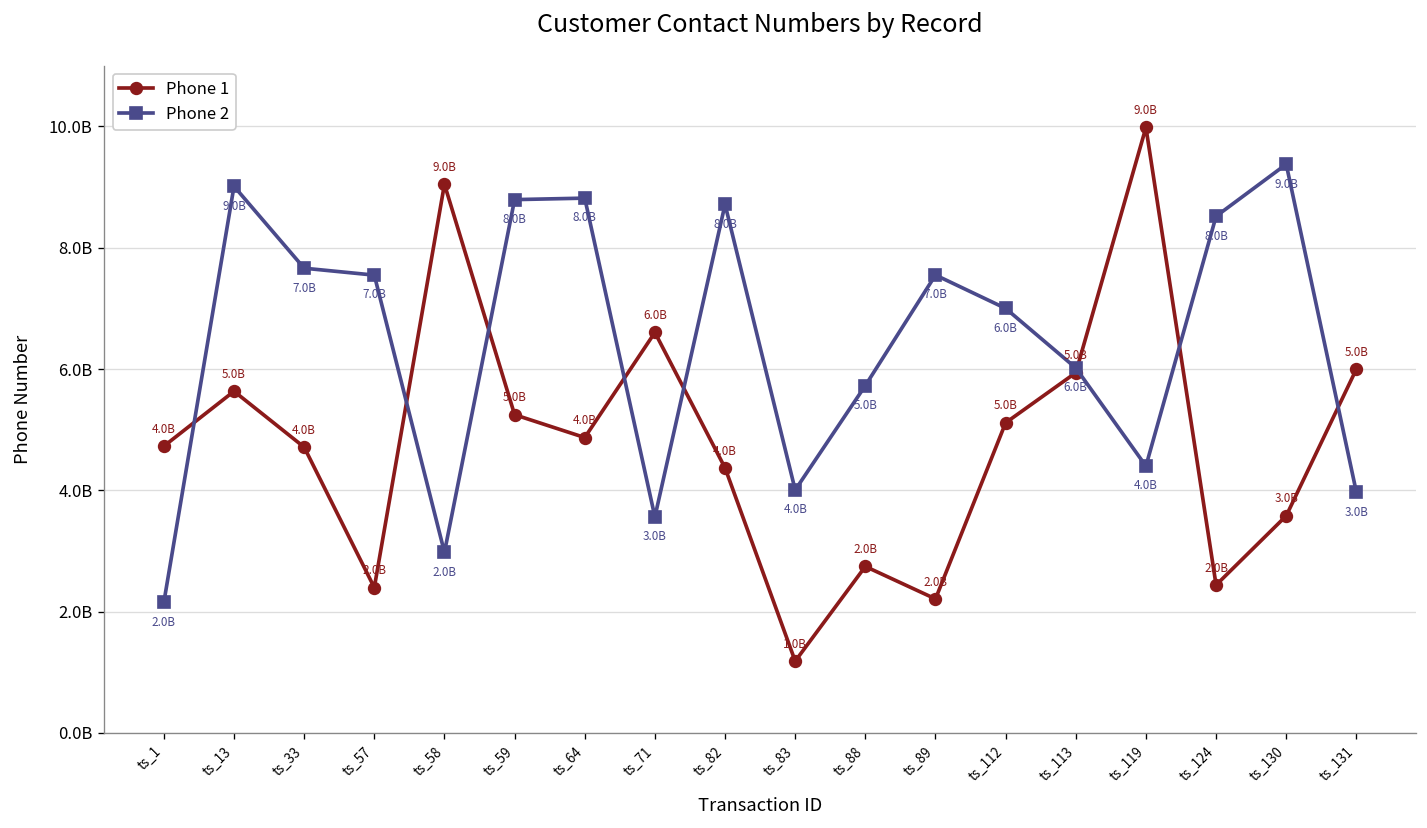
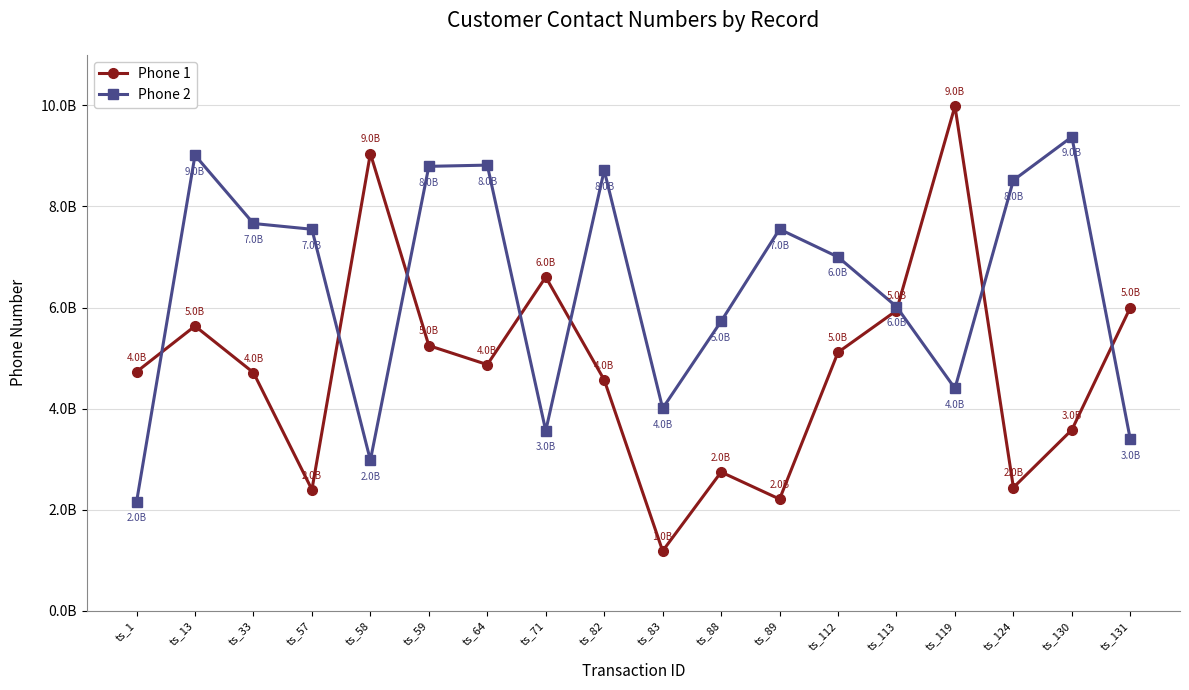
  {
    "Phone 1": {
-     "ts_82": 4400000000
+     "ts_82": 4600000000
    },
    "Phone 2": {
-     "ts_131": 4000000000
+     "ts_131": 3400000000
    }
  }
